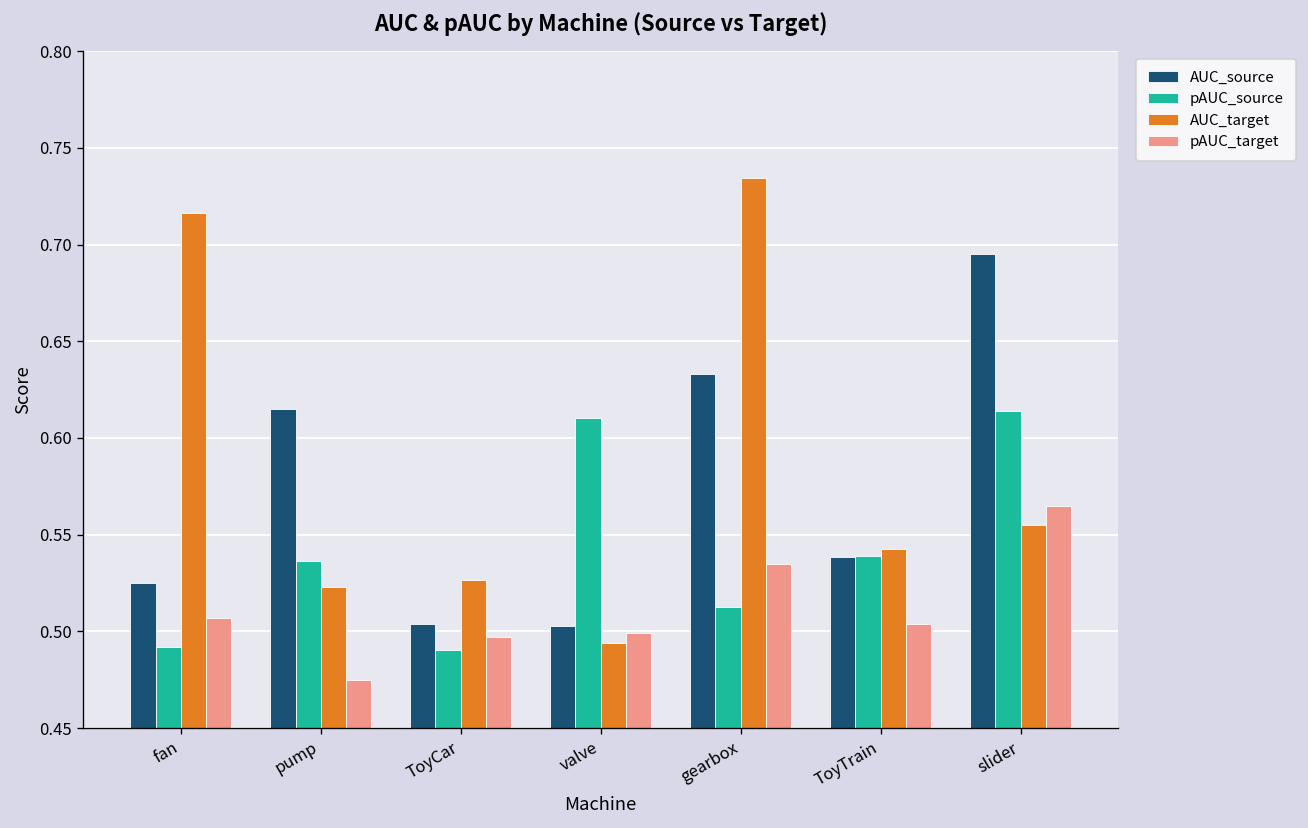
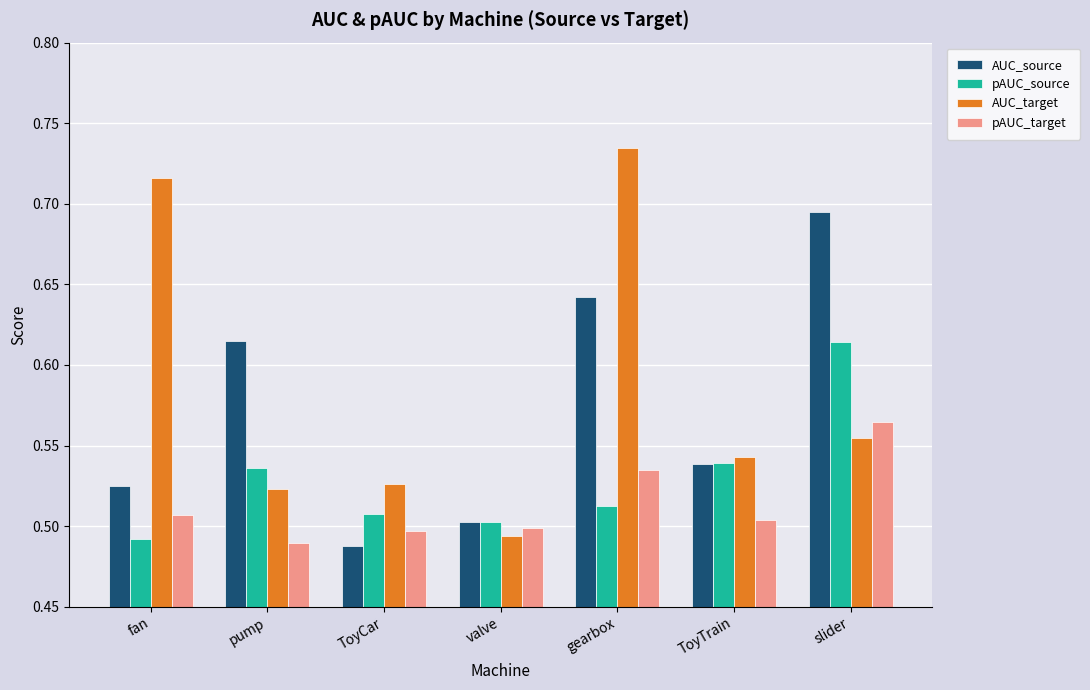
  {
    "AUC_source": {
      "fan": 0.525,
      "pump": 0.615,
-     "ToyCar": 0.504,
+     "ToyCar": 0.488,
      "valve": 0.503,
-     "gearbox": 0.633,
+     "gearbox": 0.642,
      "ToyTrain": 0.538,
      "slider": 0.695
    },
    "pAUC_source": {
      "fan": 0.492,
      "pump": 0.536,
-     "ToyCar": 0.490,
-     "valve": 0.610,
+     "ToyCar": 0.508,
+     "valve": 0.503,
      "gearbox": 0.512,
      "ToyTrain": 0.539,
      "slider": 0.614
    },
    "AUC_target": {
      "fan": 0.716,
      "pump": 0.523,
      "ToyCar": 0.526,
      "valve": 0.494,
      "gearbox": 0.734,
      "ToyTrain": 0.543,
      "slider": 0.555
    },
    "pAUC_target": {
      "fan": 0.507,
-     "pump": 0.475,
+     "pump": 0.490,
      "ToyCar": 0.497,
      "valve": 0.499,
      "gearbox": 0.535,
      "ToyTrain": 0.504,
      "slider": 0.565
    }
  }
